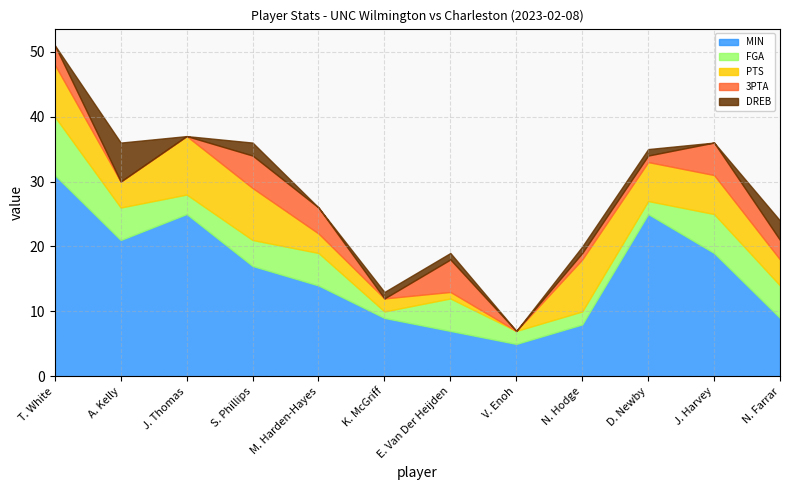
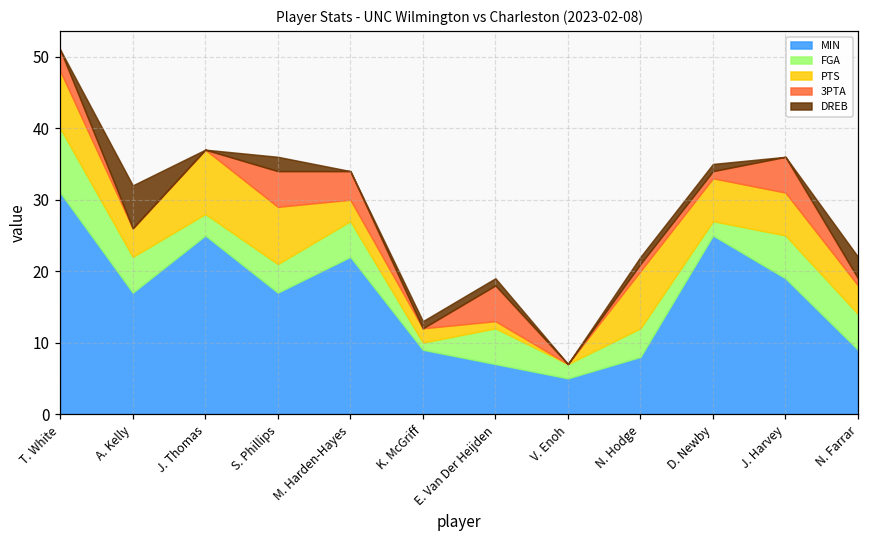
  {
    "MIN": {
      "T. White": 31,
-     "A. Kelly": 21,
+     "A. Kelly": 17,
      "J. Thomas": 25,
      "S. Phillips": 17,
-     "M. Harden-Hayes": 14,
+     "M. Harden-Hayes": 22,
      "K. McGriff": 9,
      "E. Van Der Heijden": 7,
      "V. Enoh": 5,
      "N. Hodge": 8,
      "D. Newby": 25,
      "J. Harvey": 19,
      "N. Farrar": 9
    },
    "FGA": {
      "T. White": 9,
      "A. Kelly": 5,
      "J. Thomas": 3,
      "S. Phillips": 4,
      "M. Harden-Hayes": 5,
      "K. McGriff": 1,
      "E. Van Der Heijden": 5,
-     "N. Hodge": 2,
+     "N. Hodge": 4,
      "D. Newby": 2,
      "J. Harvey": 6,
      "N. Farrar": 5
    },
    "PTS": {
      "T. White": 8,
      "S. Phillips": 8,
      "M. Harden-Hayes": 3,
      "E. Van Der Heijden": 1,
      "N. Hodge": 8,
      "D. Newby": 6,
      "J. Harvey": 6,
      "N. Farrar": 4
    },
    "3PTA": {
      "S. Phillips": 5,
      "E. Van Der Heijden": 5,
      "N. Hodge": 1,
      "D. Newby": 1,
-     "N. Farrar": 3
+     "N. Farrar": 1
    },
    "DREB": {
      "A. Kelly": 6,
      "S. Phillips": 2,
      "K. McGriff": 1,
      "E. Van Der Heijden": 1,
      "N. Hodge": 1,
      "D. Newby": 1,
      "N. Farrar": 3
    }
  }
